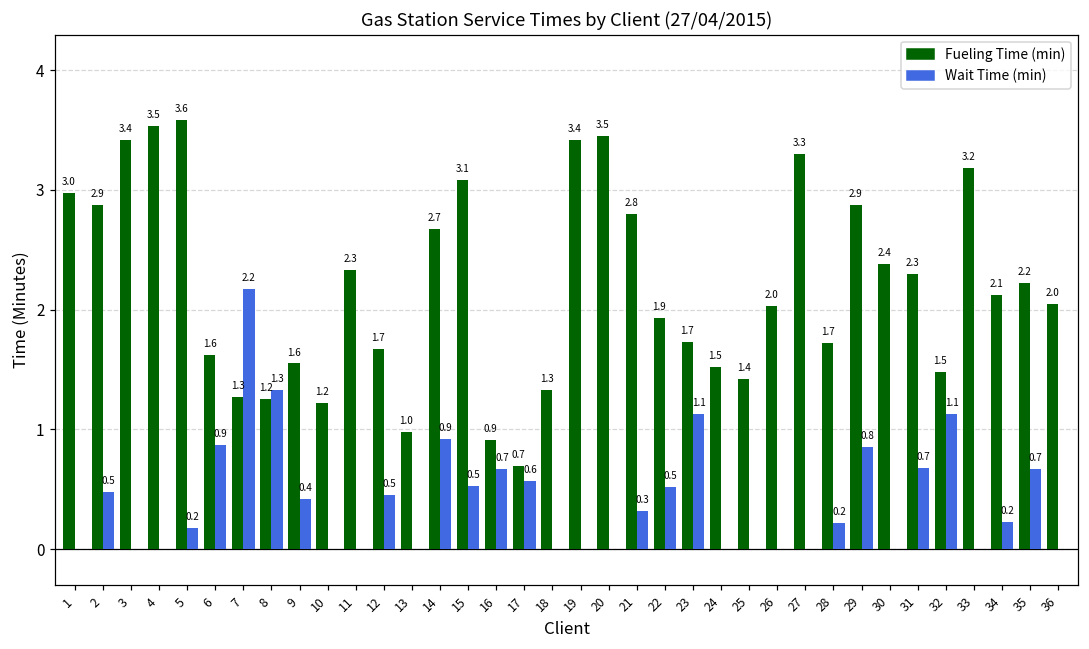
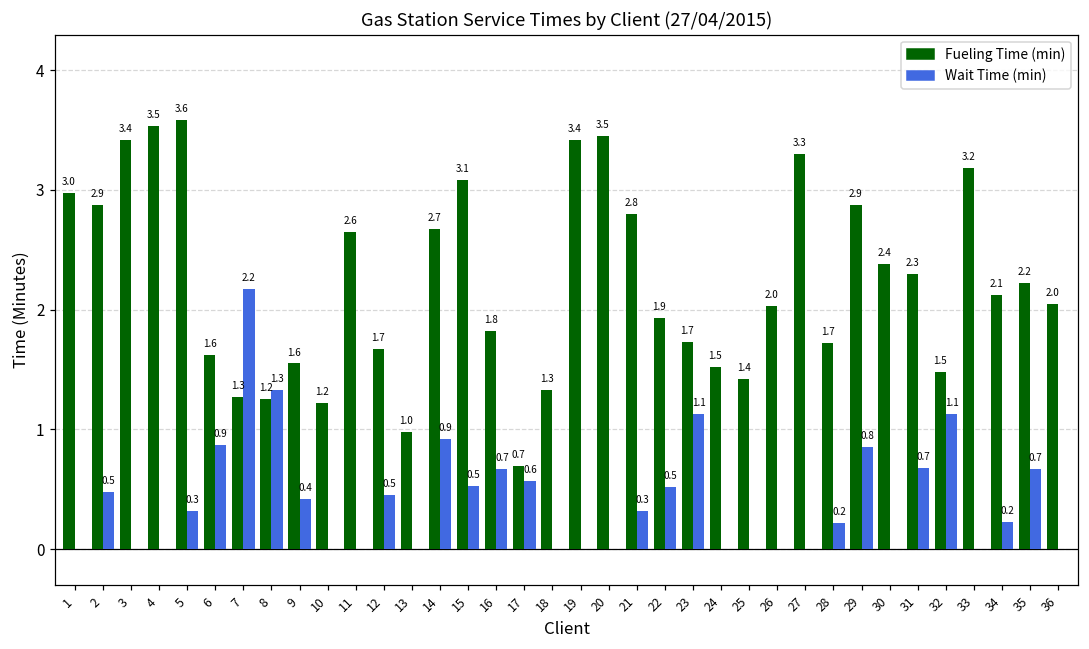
  {
    "Fueling Time (min)": {
      "1": 3.0,
      "2": 2.9,
      "3": 3.4,
      "4": 3.5,
      "5": 3.6,
      "6": 1.6,
      "7": 1.3,
      "8": 1.2,
      "9": 1.6,
      "10": 1.2,
-     "11": 2.3,
+     "11": 2.6,
      "12": 1.7,
      "13": 1.0,
      "14": 2.7,
      "15": 3.1,
-     "16": 0.9,
+     "16": 1.8,
      "17": 0.7,
      "18": 1.3,
      "19": 3.4,
      "20": 3.5,
      "21": 2.8,
      "22": 1.9,
      "23": 1.7,
      "24": 1.5,
      "25": 1.4,
      "26": 2.0,
      "27": 3.3,
      "28": 1.7,
      "29": 2.9,
      "30": 2.4,
      "31": 2.3,
      "32": 1.5,
      "33": 3.2,
      "34": 2.1,
      "35": 2.2,
      "36": 2.0
    },
    "Wait Time (min)": {
      "2": 0.5,
-     "5": 0.2,
+     "5": 0.3,
      "6": 0.9,
      "7": 2.2,
      "8": 1.3,
      "9": 0.4,
      "12": 0.5,
      "14": 0.9,
      "15": 0.5,
      "16": 0.7,
      "17": 0.6,
      "21": 0.3,
      "22": 0.5,
      "23": 1.1,
      "28": 0.2,
      "29": 0.8,
      "31": 0.7,
      "32": 1.1,
      "34": 0.2,
      "35": 0.7
    }
  }
